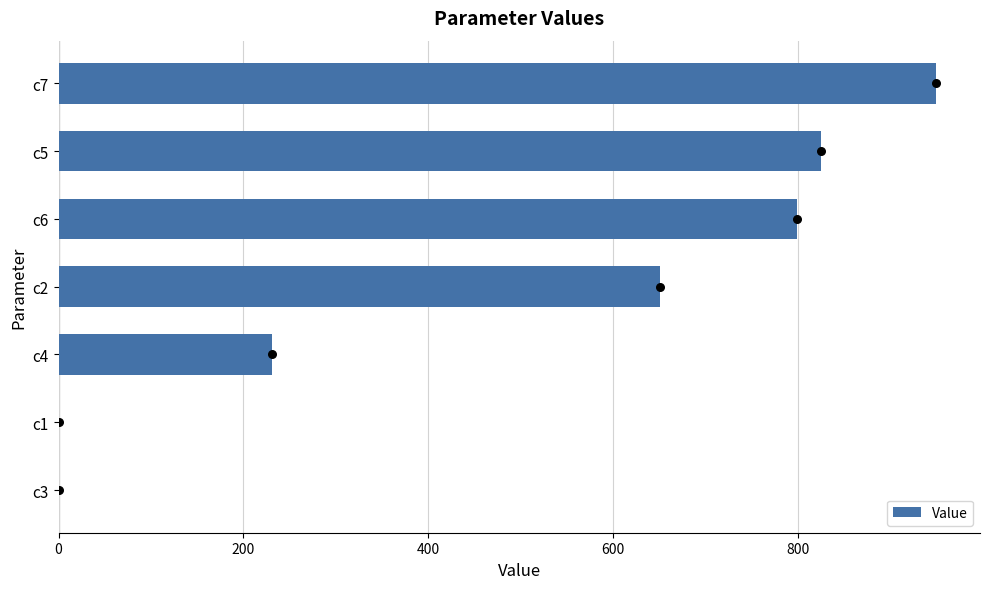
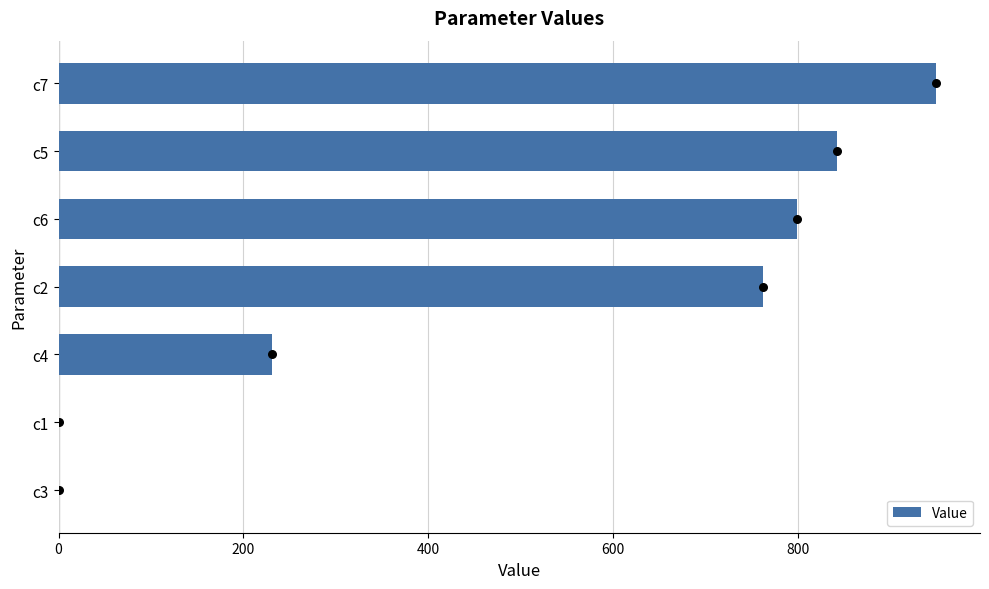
  {
    "c7": 950,
-   "c5": 830,
+   "c5": 840,
    "c6": 800,
-   "c2": 650,
+   "c2": 760,
    "c4": 230
  }
